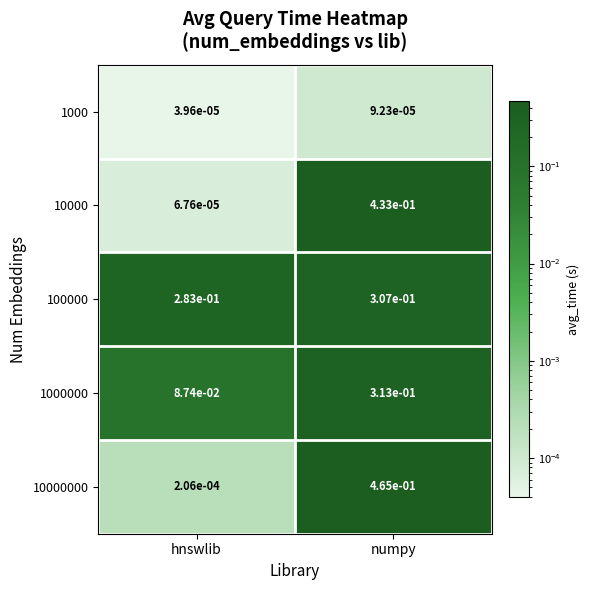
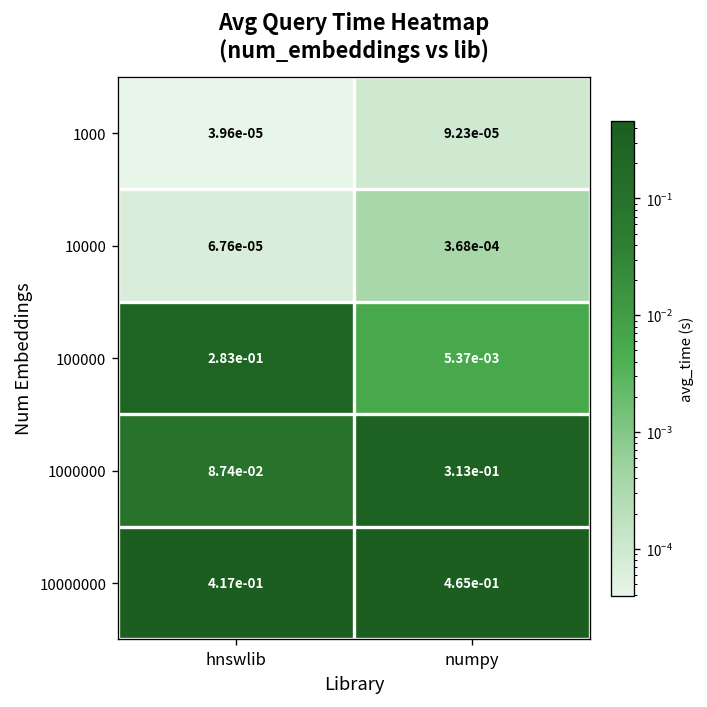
  {
    "1000": {
      "hnswlib": "3.96e-05",
      "numpy": "9.23e-05"
    },
    "10000": {
      "hnswlib": "6.76e-05",
-     "numpy": "4.33e-01"
+     "numpy": "3.68e-04"
    },
    "100000": {
      "hnswlib": "2.83e-01",
-     "numpy": "3.07e-01"
+     "numpy": "5.37e-03"
    },
    "1000000": {
      "hnswlib": "8.74e-02",
      "numpy": "3.13e-01"
    },
    "10000000": {
-     "hnswlib": "2.06e-04",
+     "hnswlib": "4.17e-01",
      "numpy": "4.65e-01"
    }
  }
